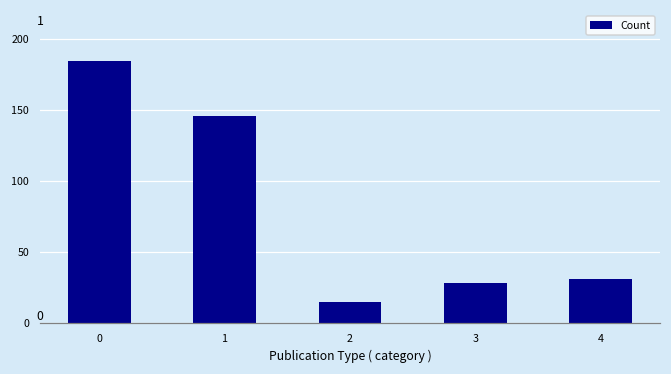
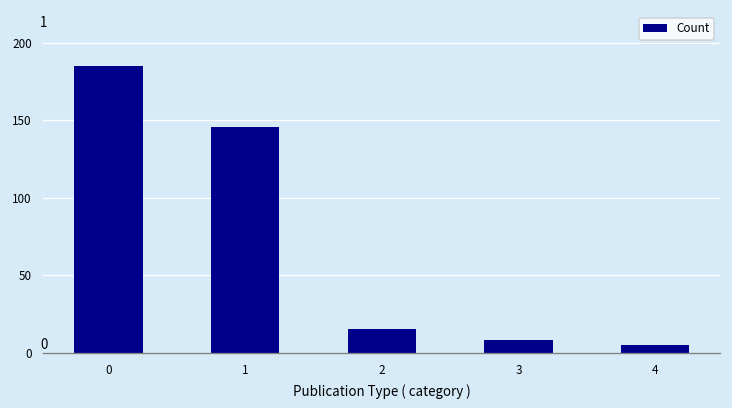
  {
    "0": 185,
    "1": 146,
    "2": 15,
-   "3": 28,
-   "4": 31
+   "3": 8,
+   "4": 5
  }
